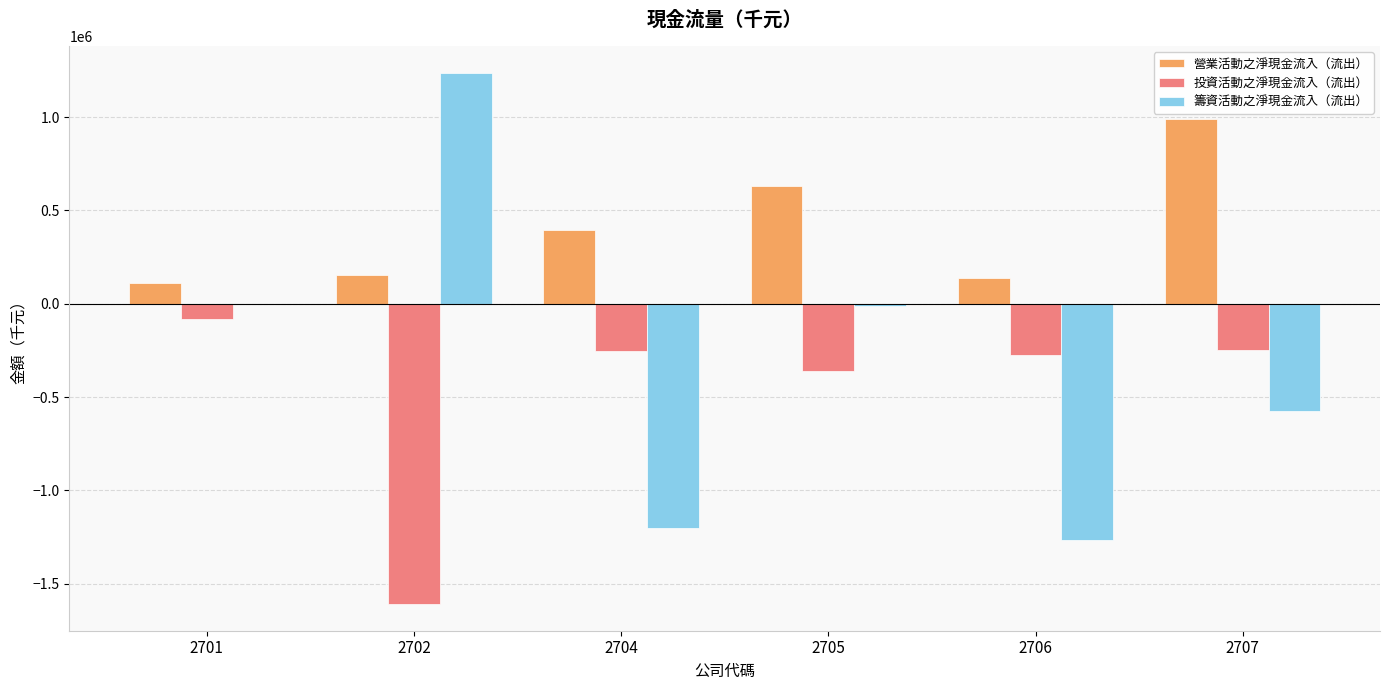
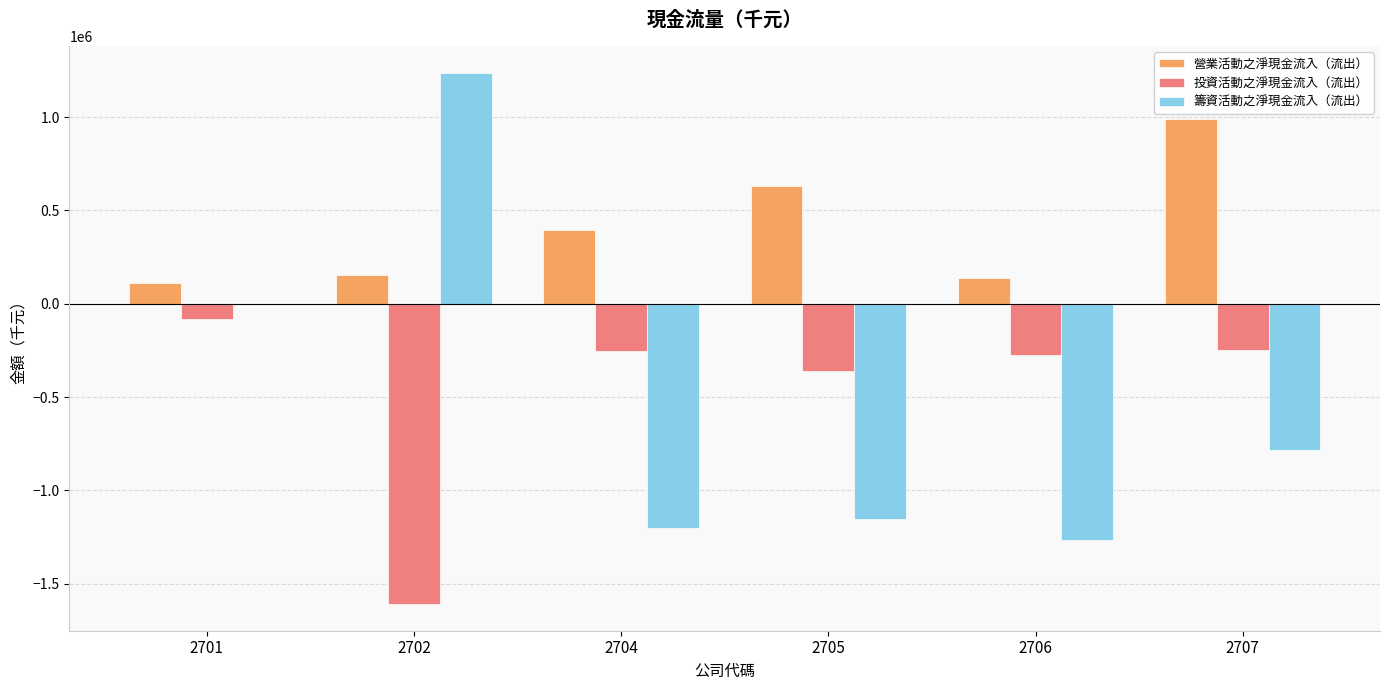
  {
    "籌資活動之淨現金流入（流出）": {
      "2702": 1240000,
      "2704": -1200000,
-     "2705": -10000,
+     "2705": -1150000,
      "2706": -1270000,
-     "2707": -570000
+     "2707": -790000
    }
  }
